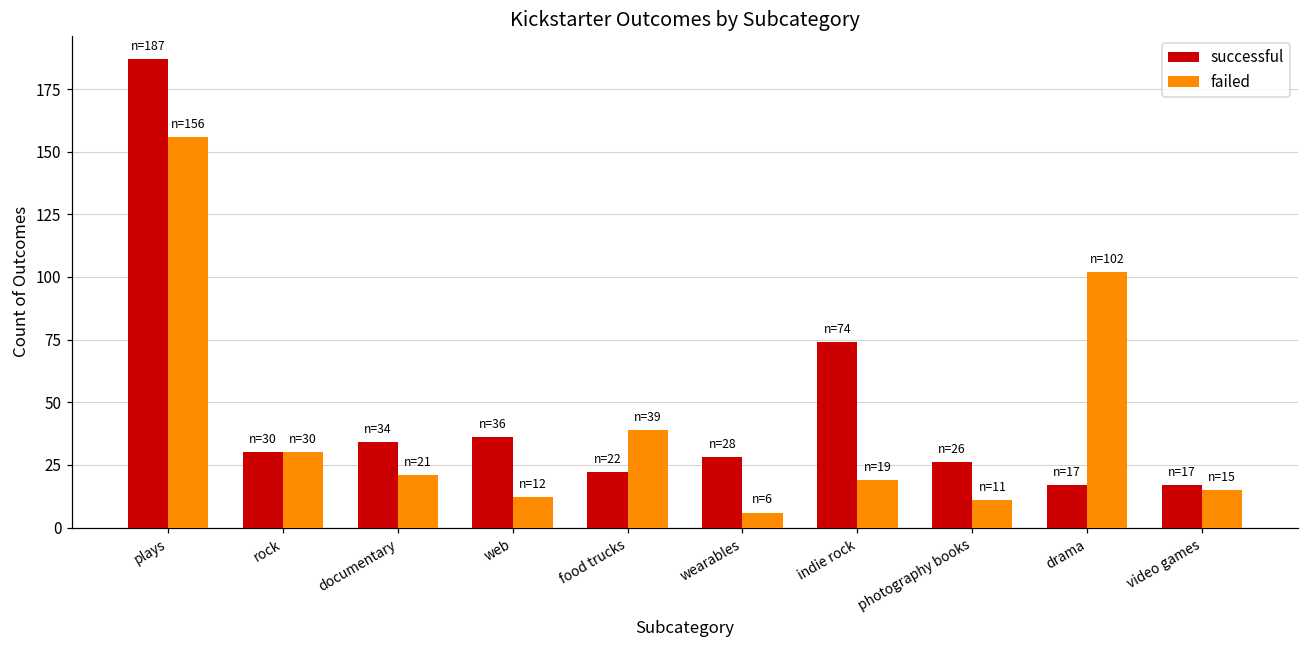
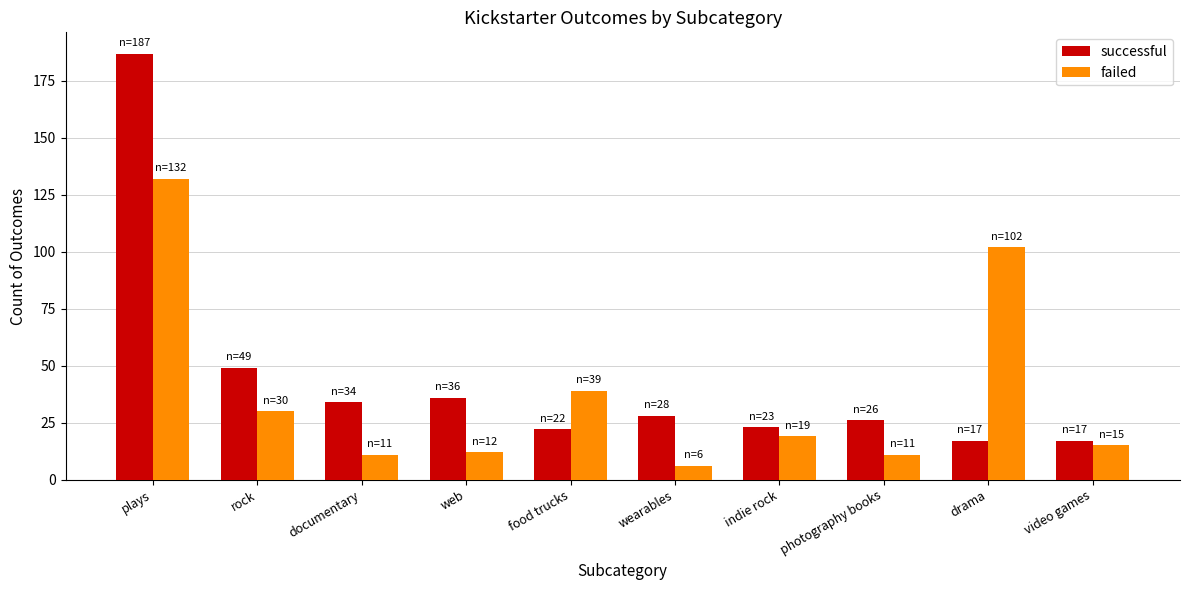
  {
    "successful": {
      "plays": 187,
-     "rock": 30,
+     "rock": 49,
      "documentary": 34,
      "web": 36,
      "food trucks": 22,
      "wearables": 28,
-     "indie rock": 74,
+     "indie rock": 23,
      "photography books": 26,
      "drama": 17,
      "video games": 17
    },
    "failed": {
-     "plays": 156,
+     "plays": 132,
      "rock": 30,
-     "documentary": 21,
+     "documentary": 11,
      "web": 12,
      "food trucks": 39,
      "wearables": 6,
      "indie rock": 19,
      "photography books": 11,
      "drama": 102,
      "video games": 15
    }
  }
